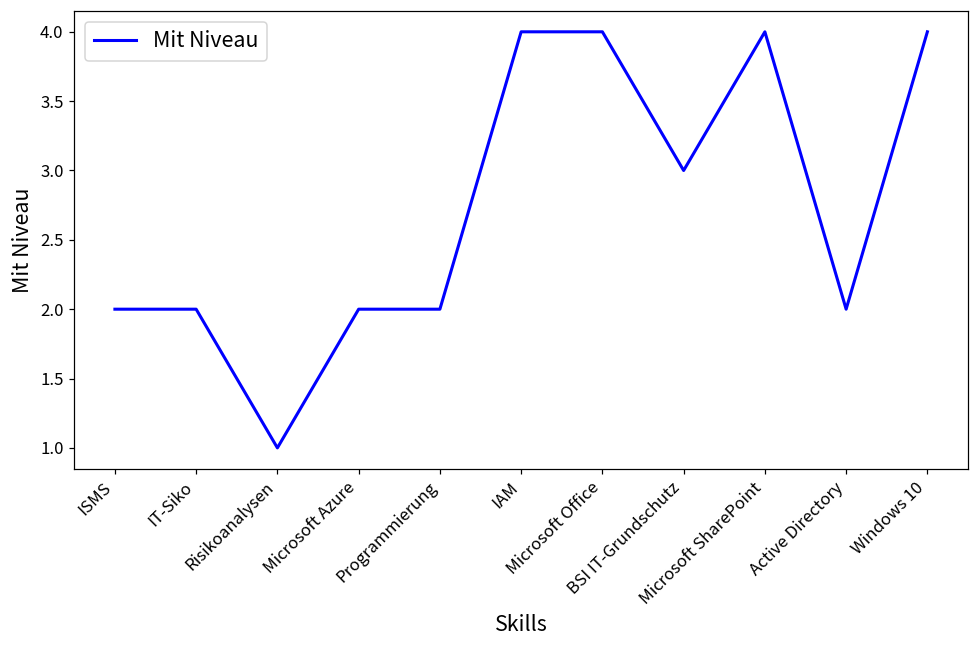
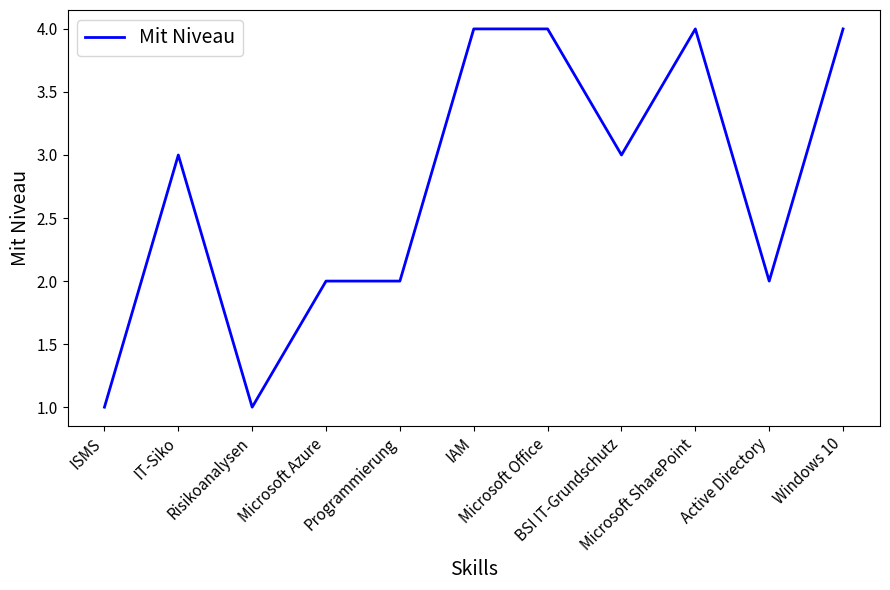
  {
-   "ISMS": 2,
-   "IT-Siko": 2,
+   "ISMS": 1,
+   "IT-Siko": 3,
    "Risikoanalysen": 1,
    "Microsoft Azure": 2,
    "Programmierung": 2,
    "IAM": 4,
    "Microsoft Office": 4,
    "BSI IT-Grundschutz": 3,
    "Microsoft SharePoint": 4,
    "Active Directory": 2,
    "Windows 10": 4
  }
